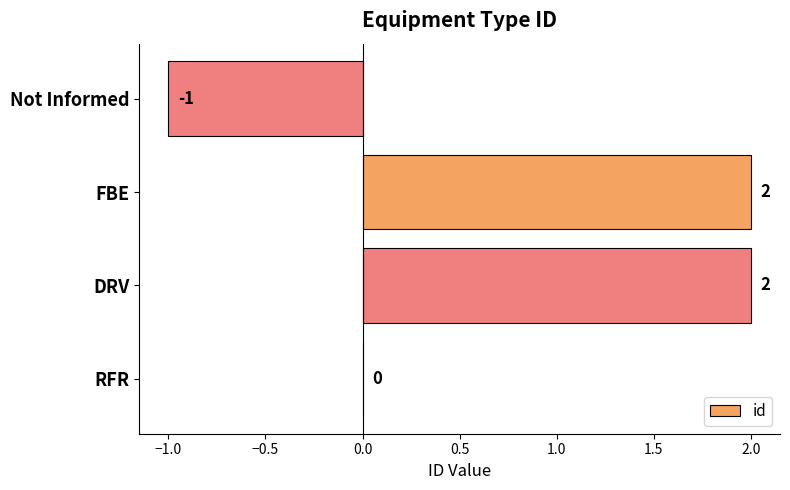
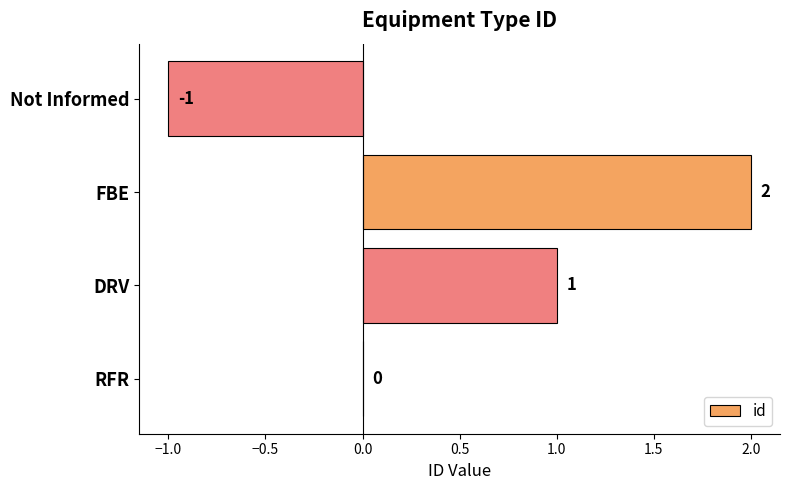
  {
    "Not Informed": -1,
    "FBE": 2,
-   "DRV": 2,
+   "DRV": 1,
    "RFR": 0
  }
